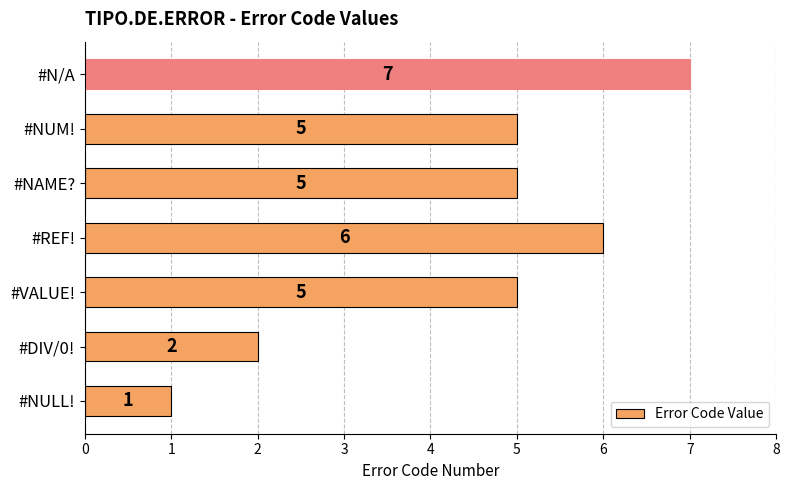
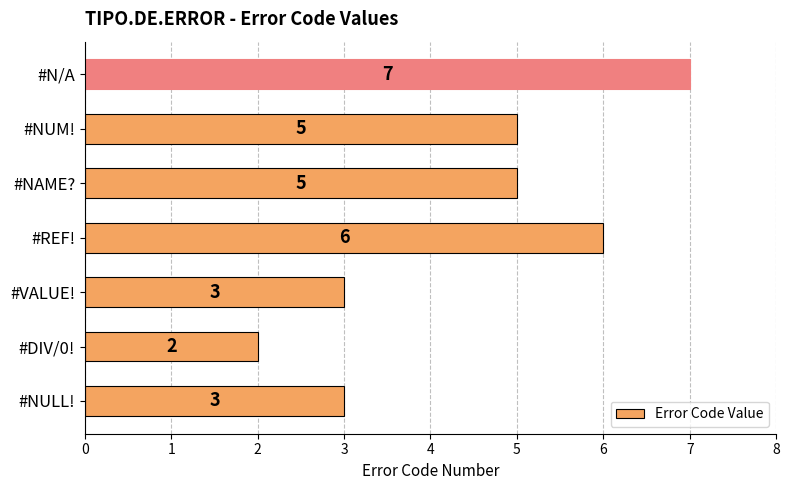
  {
    "#N/A": 7,
    "#NUM!": 5,
    "#NAME?": 5,
    "#REF!": 6,
-   "#VALUE!": 5,
+   "#VALUE!": 3,
    "#DIV/0!": 2,
-   "#NULL!": 1
+   "#NULL!": 3
  }
